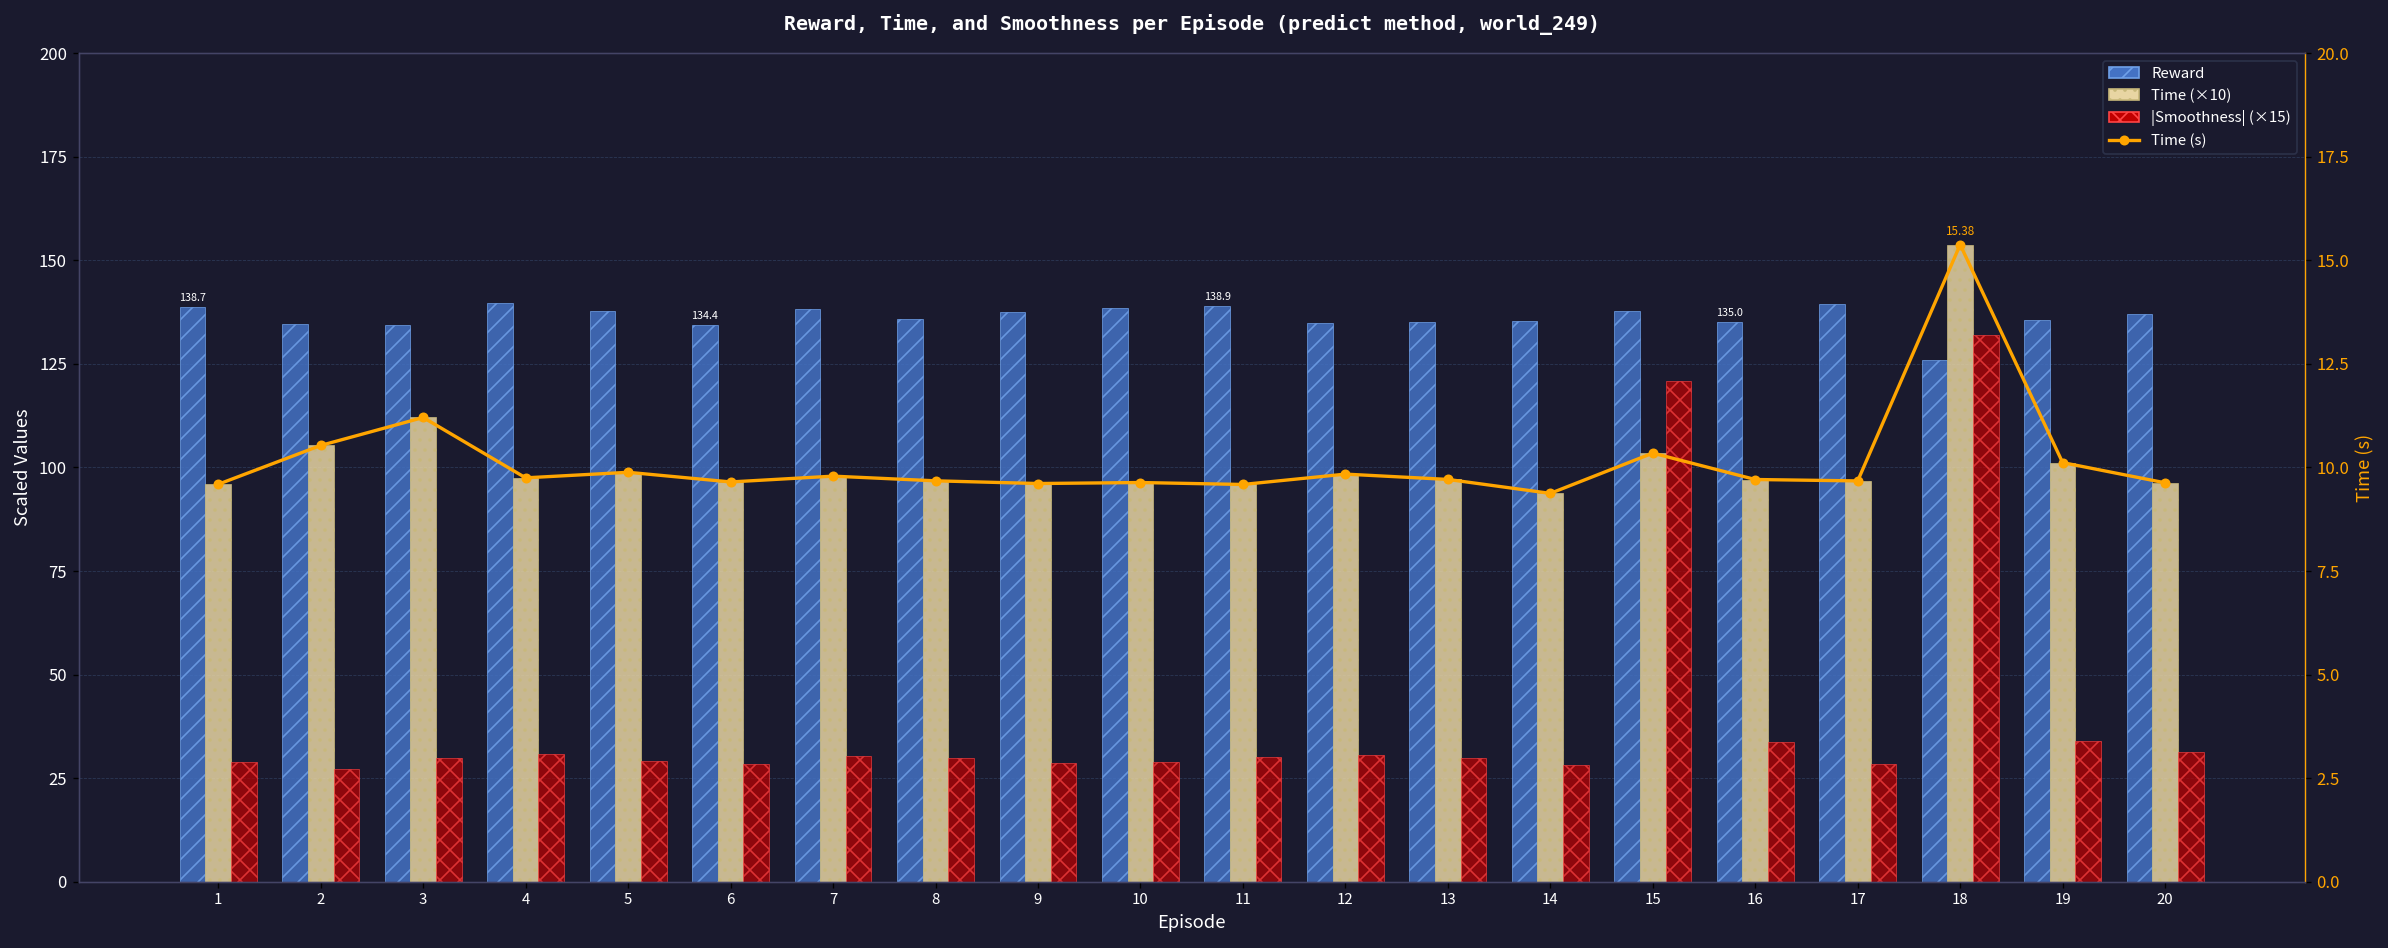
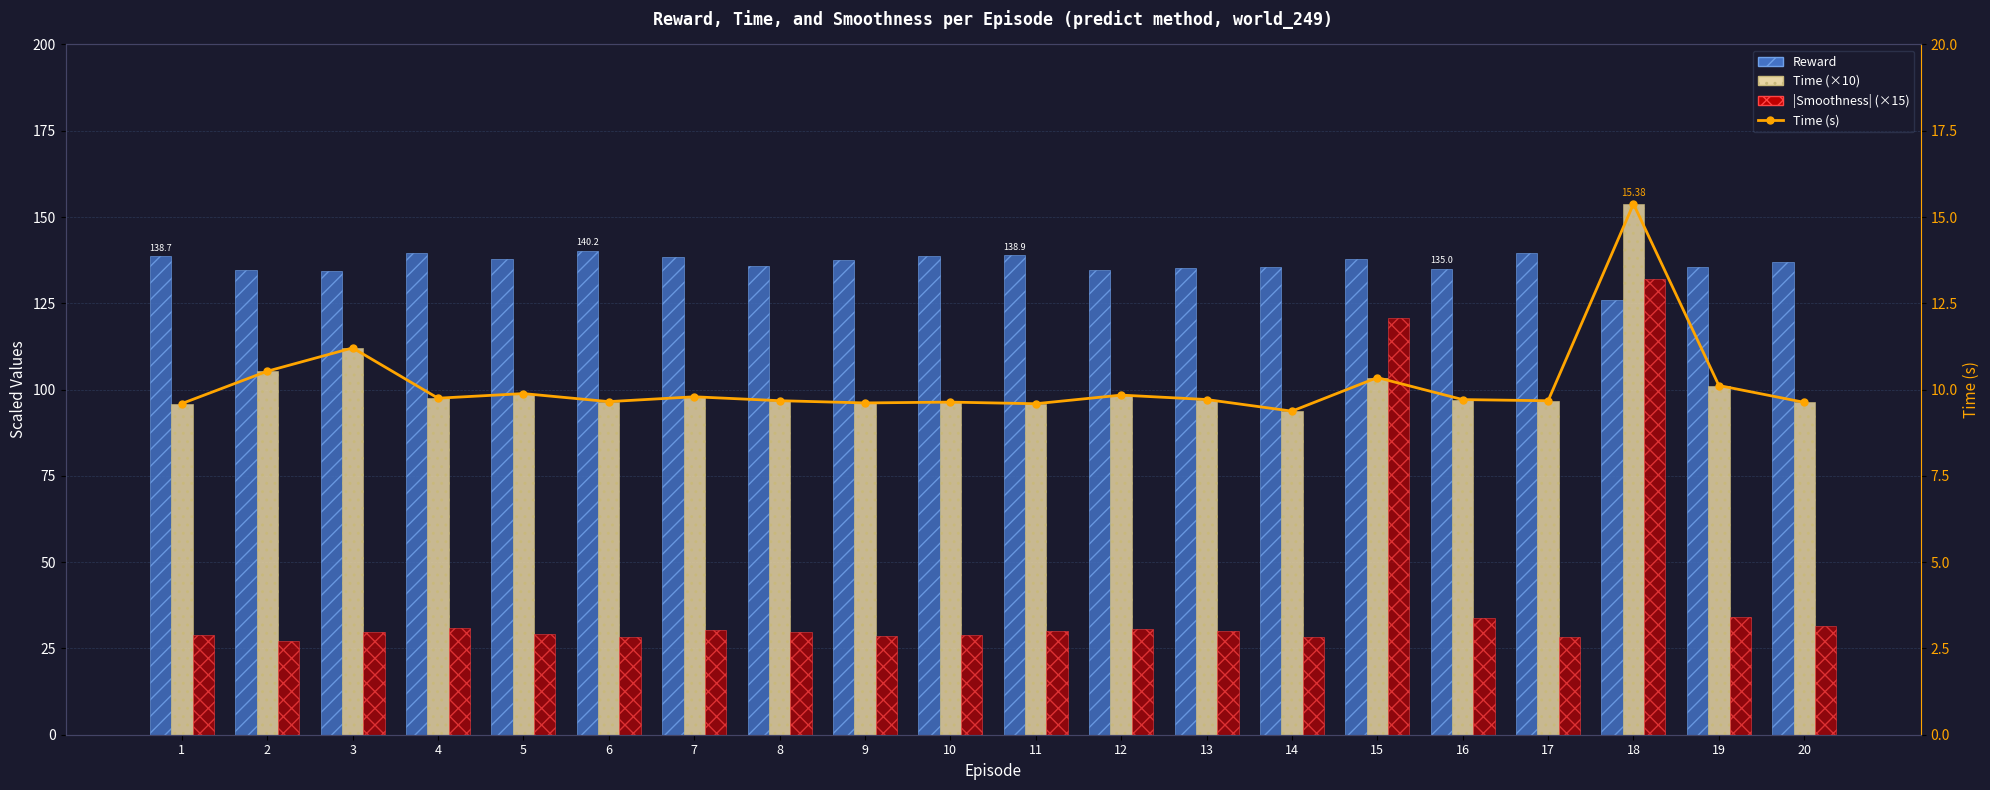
  {
    "Reward": {
      "1": 138.7,
-     "6": 134.4,
+     "6": 140.2,
      "11": 138.9,
      "16": 135.0
    },
    "Time (s)": {
      "18": 15.38
    }
  }
